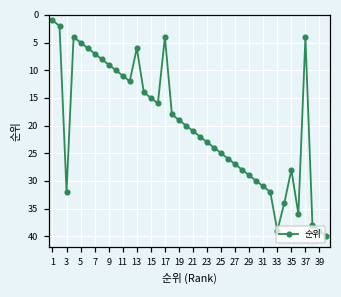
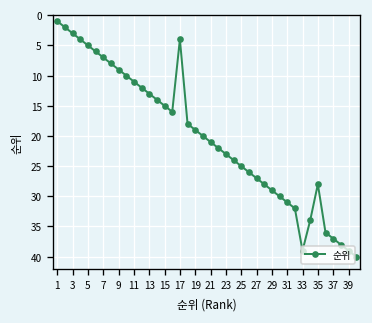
  {
    "1": 1,
-   "3": 32,
+   "3": 3,
    "5": 5,
    "7": 7,
    "9": 9,
    "11": 11,
-   "13": 6,
+   "13": 13,
    "15": 15,
    "17": 4,
    "19": 19,
    "21": 21,
    "23": 23,
    "25": 25,
    "27": 27,
    "29": 29,
    "31": 31,
    "35": 28,
-   "37": 4
+   "37": 37
  }
